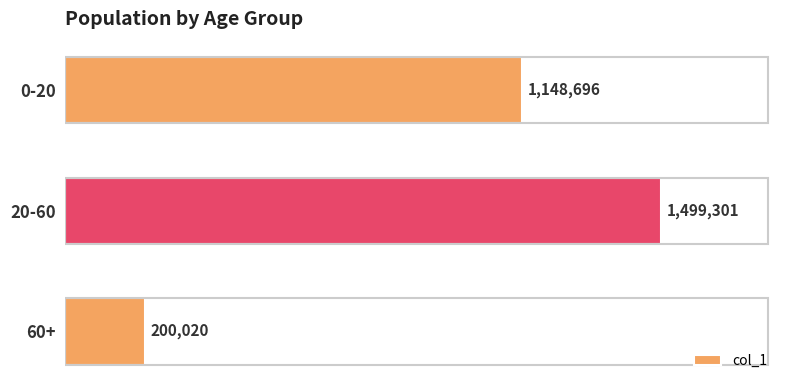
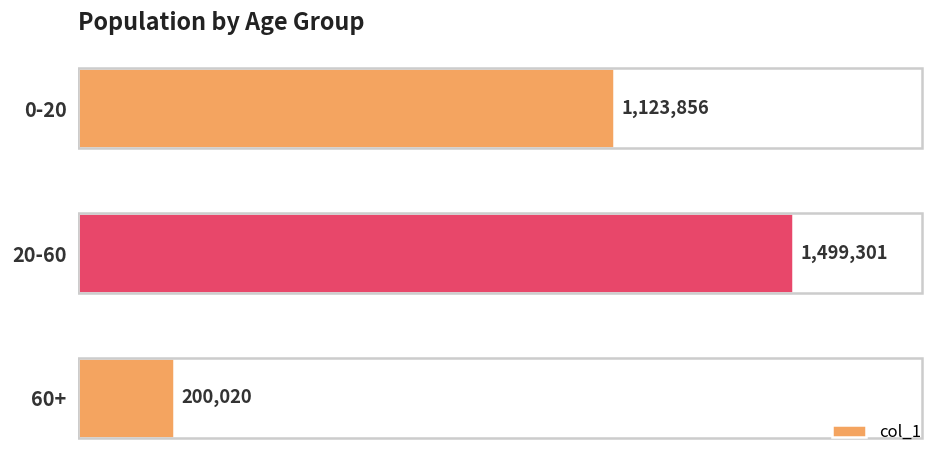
  {
-   "0-20": "1,148,696",
+   "0-20": "1,123,856",
    "20-60": "1,499,301",
    "60+": "200,020"
  }
